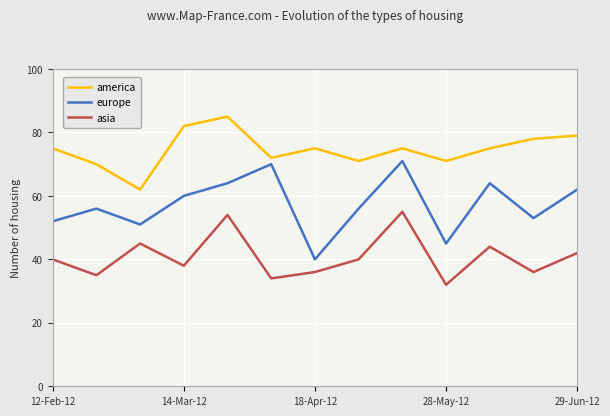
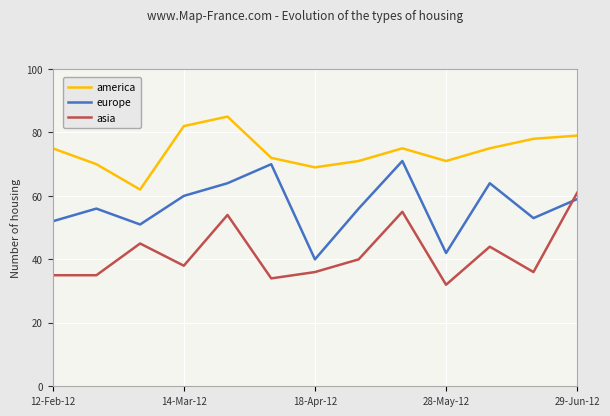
  {
    "america": {
      "12-Feb-12": 75,
      "14-Mar-12": 82,
-     "18-Apr-12": 75,
+     "18-Apr-12": 69,
      "28-May-12": 71,
      "29-Jun-12": 79
    },
    "europe": {
      "12-Feb-12": 52,
      "14-Mar-12": 60,
      "18-Apr-12": 40,
-     "28-May-12": 45,
-     "29-Jun-12": 62
+     "28-May-12": 42,
+     "29-Jun-12": 59
    },
    "asia": {
-     "12-Feb-12": 40,
+     "12-Feb-12": 35,
      "14-Mar-12": 38,
      "18-Apr-12": 36,
      "28-May-12": 32,
-     "29-Jun-12": 42
+     "29-Jun-12": 61
    }
  }
